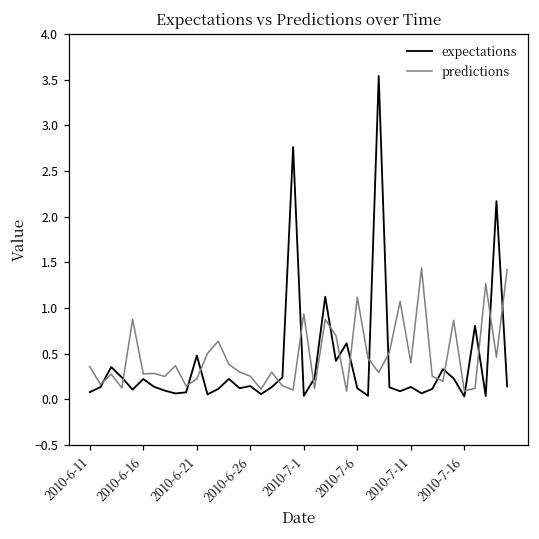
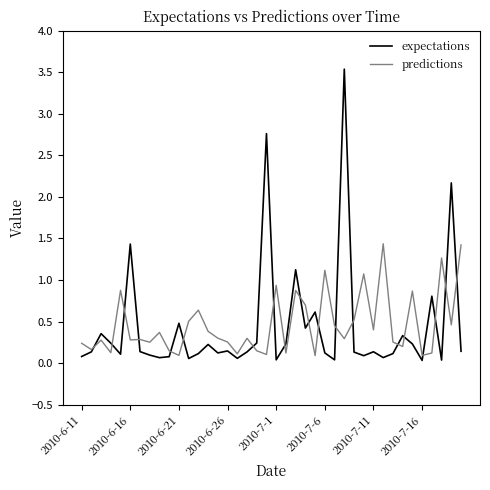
  {
    "expectations": {
      "2010-6-11": 0.1,
-     "2010-6-16": 0.2,
+     "2010-6-16": 1.4,
      "2010-6-21": 0.5,
      "2010-6-26": 0.1,
      "2010-7-1": 0.0,
      "2010-7-6": 0.1,
      "2010-7-11": 0.1,
      "2010-7-16": 0.0
    },
    "predictions": {
-     "2010-6-11": 0.4,
+     "2010-6-11": 0.2,
      "2010-6-16": 0.3,
-     "2010-6-21": 0.2,
+     "2010-6-21": 0.1,
      "2010-6-26": 0.3,
      "2010-7-1": 0.9,
      "2010-7-6": 1.1,
      "2010-7-11": 0.4,
      "2010-7-16": 0.1
    }
  }
